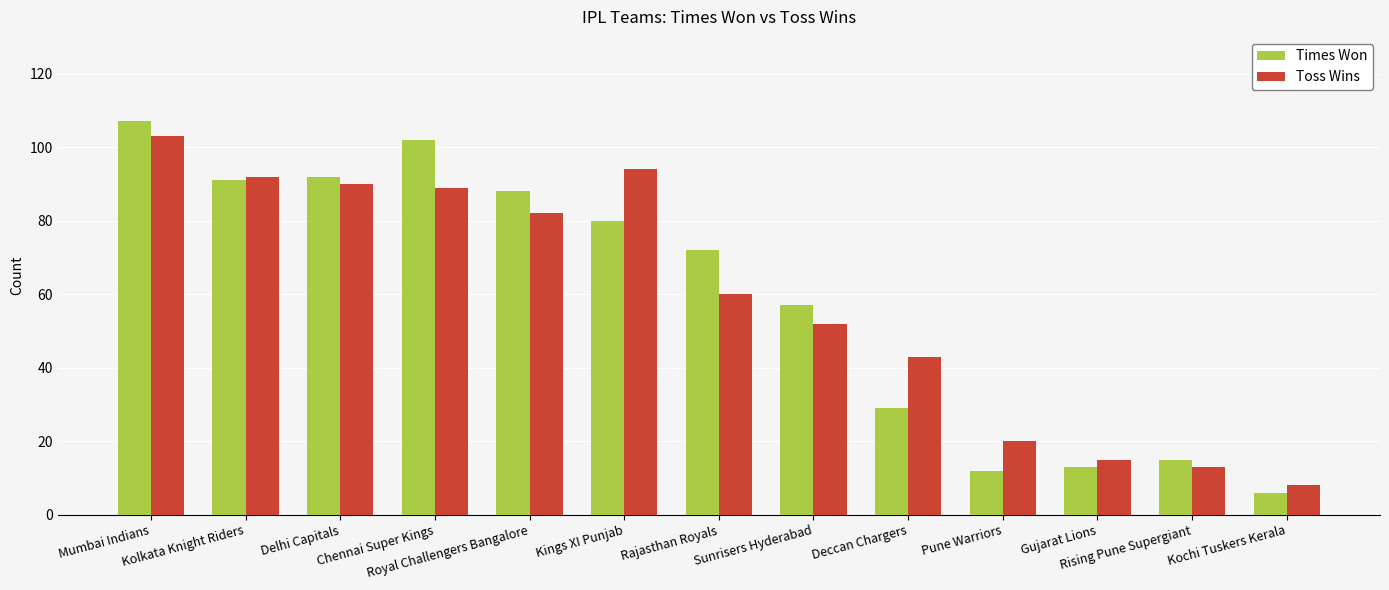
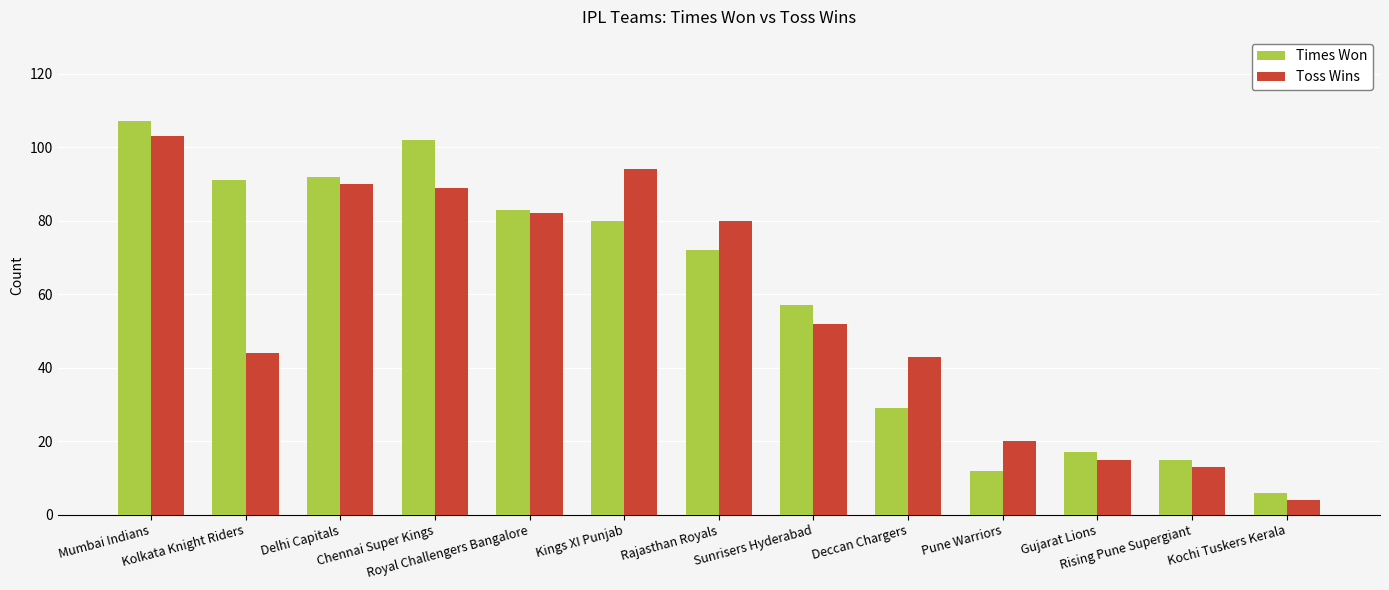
  {
    "Times Won": {
      "Mumbai Indians": 107,
      "Kolkata Knight Riders": 91,
      "Delhi Capitals": 92,
      "Chennai Super Kings": 102,
-     "Royal Challengers Bangalore": 88,
+     "Royal Challengers Bangalore": 83,
      "Kings XI Punjab": 80,
      "Rajasthan Royals": 72,
      "Sunrisers Hyderabad": 57,
      "Deccan Chargers": 29,
      "Pune Warriors": 12,
-     "Gujarat Lions": 13,
+     "Gujarat Lions": 17,
      "Rising Pune Supergiant": 15,
      "Kochi Tuskers Kerala": 6
    },
    "Toss Wins": {
      "Mumbai Indians": 103,
-     "Kolkata Knight Riders": 92,
+     "Kolkata Knight Riders": 44,
      "Delhi Capitals": 90,
      "Chennai Super Kings": 89,
      "Royal Challengers Bangalore": 82,
      "Kings XI Punjab": 94,
-     "Rajasthan Royals": 60,
+     "Rajasthan Royals": 80,
      "Sunrisers Hyderabad": 52,
      "Deccan Chargers": 43,
      "Pune Warriors": 20,
      "Gujarat Lions": 15,
      "Rising Pune Supergiant": 13,
-     "Kochi Tuskers Kerala": 8
+     "Kochi Tuskers Kerala": 4
    }
  }
